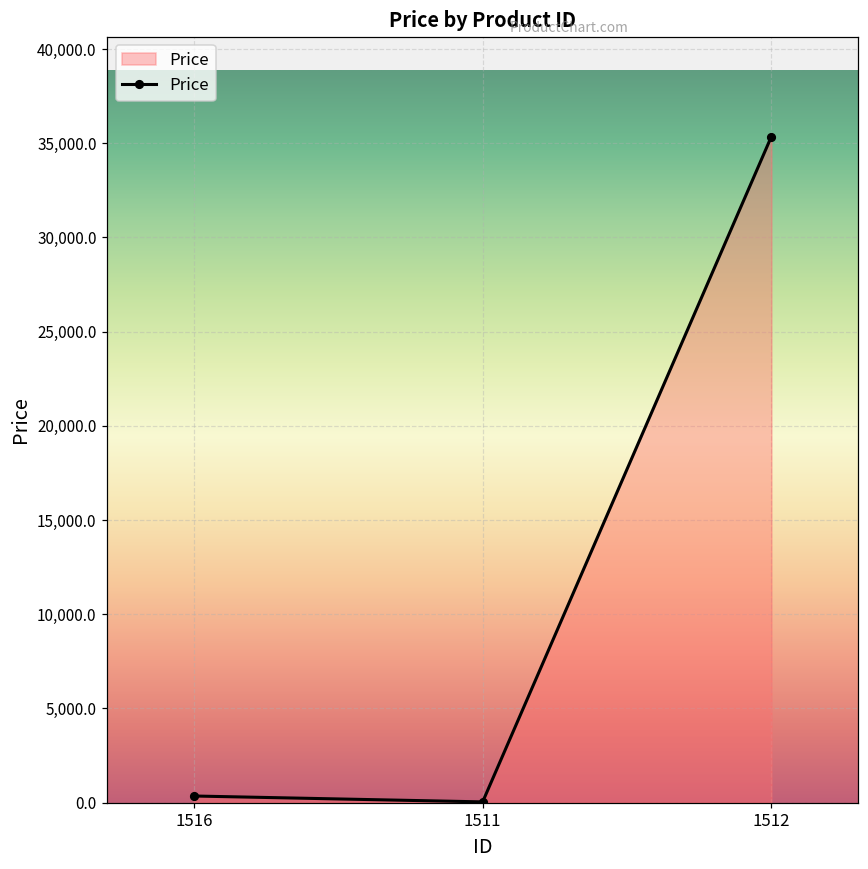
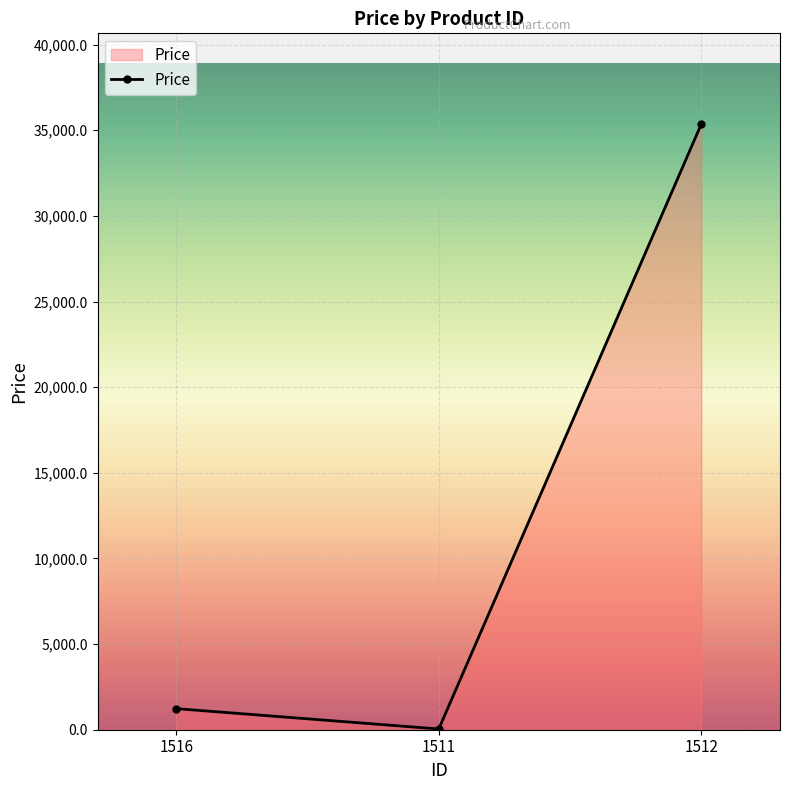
  {
-   "1516": "400",
+   "1516": "1,200",
    "1511": "0",
    "1512": "35,400"
  }
